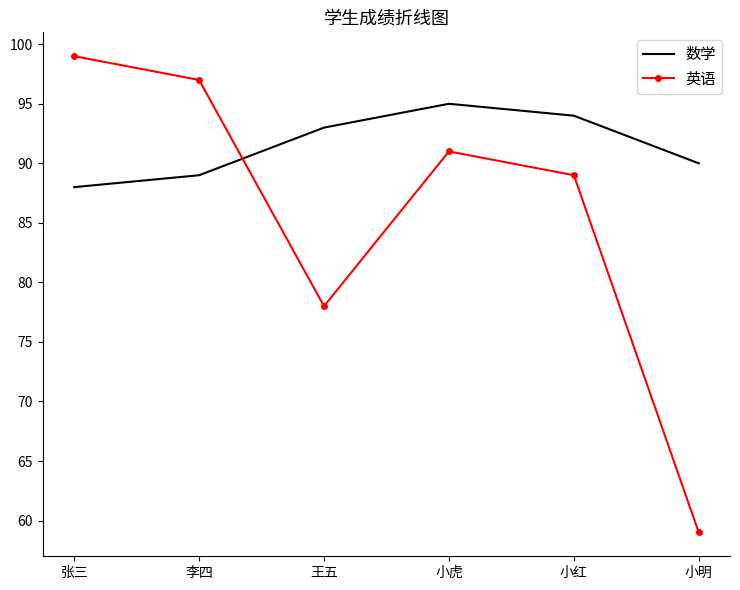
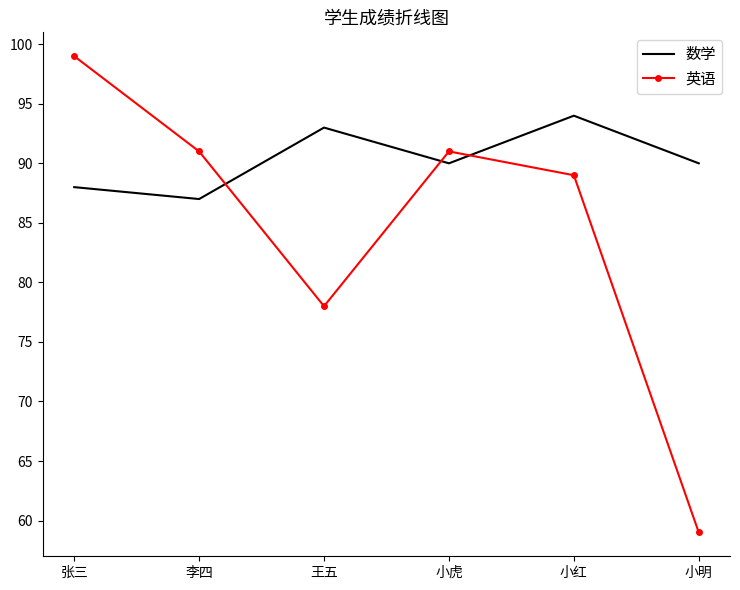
  {
    "数学": {
      "张三": 88,
-     "李四": 89,
+     "李四": 87,
      "王五": 93,
-     "小虎": 95,
+     "小虎": 90,
      "小红": 94,
      "小明": 90
    },
    "英语": {
      "张三": 99,
-     "李四": 97,
+     "李四": 91,
      "王五": 78,
      "小虎": 91,
      "小红": 89,
      "小明": 59
    }
  }
